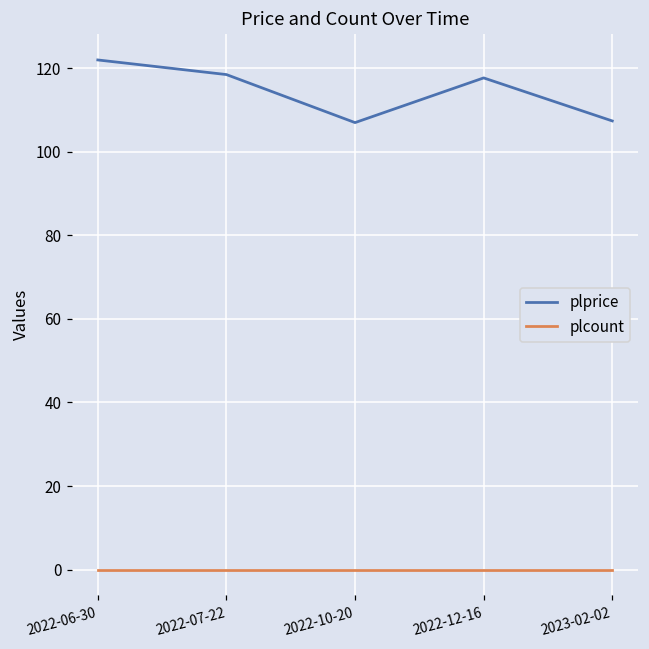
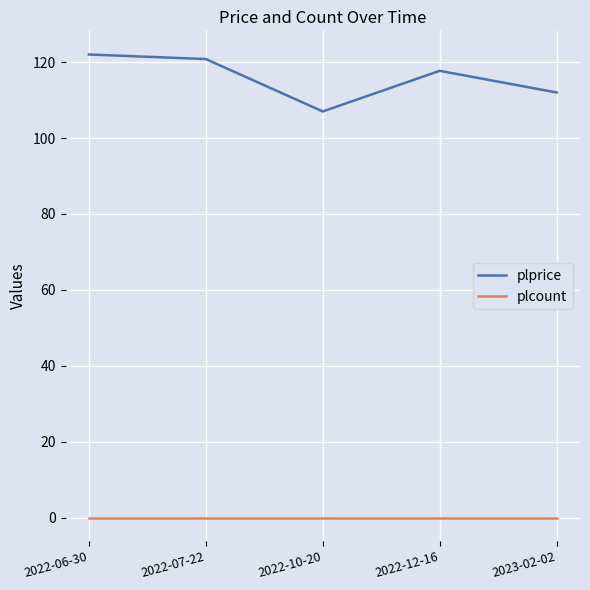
  {
    "plprice": {
      "2022-06-30": 122,
-     "2022-07-22": 119,
+     "2022-07-22": 121,
      "2022-10-20": 107,
      "2022-12-16": 118,
-     "2023-02-02": 107
+     "2023-02-02": 112
    },
    "plcount": {
      "2022-06-30": 0,
      "2022-07-22": 0,
      "2022-10-20": 0,
      "2022-12-16": 0,
      "2023-02-02": 0
    }
  }
